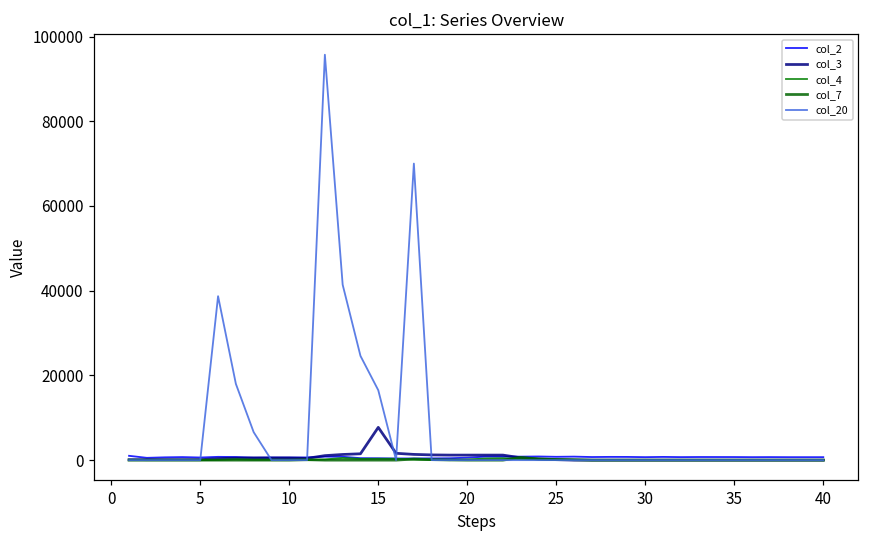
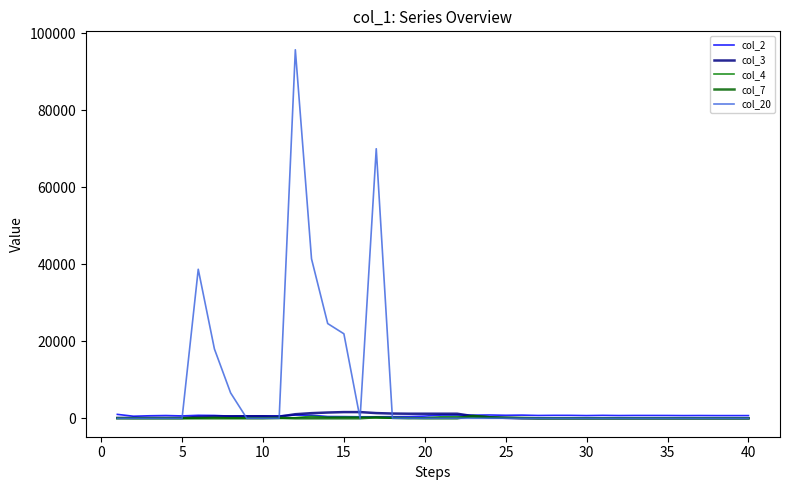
  {
    "col_2": {
      "30": 1000,
      "35": 1000,
      "40": 1000
    },
    "col_3": {
-     "15": 8000
+     "15": 2000
    },
    "col_20": {
-     "15": 17000
+     "15": 22000
    }
  }
